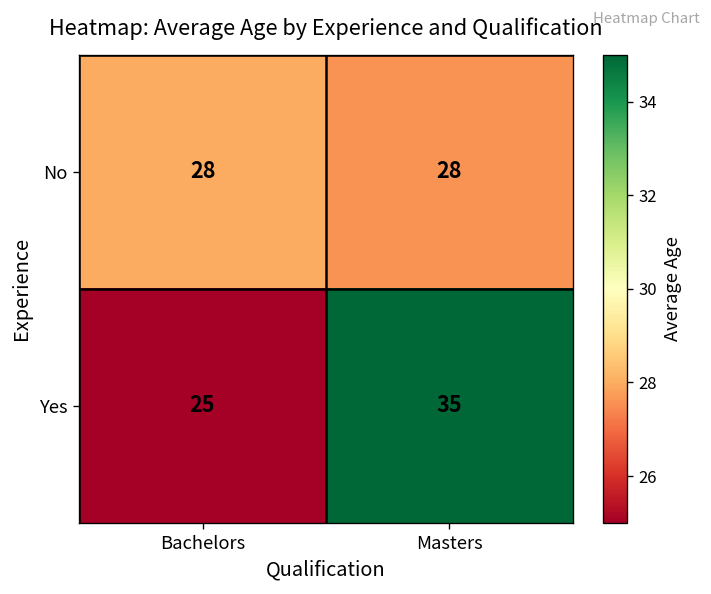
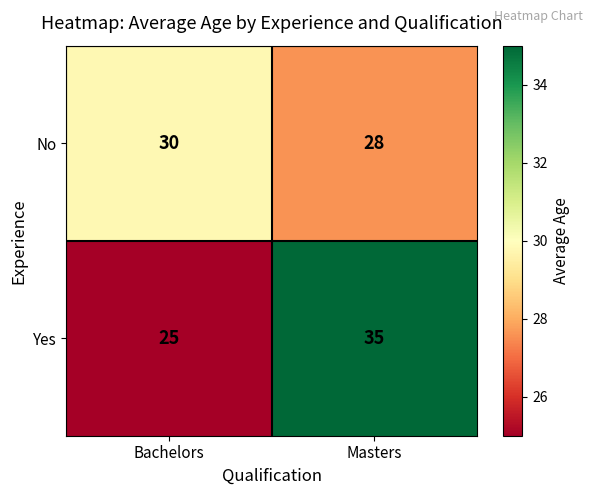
  {
    "No": {
-     "Bachelors": 28,
+     "Bachelors": 30,
      "Masters": 28
    },
    "Yes": {
      "Bachelors": 25,
      "Masters": 35
    }
  }
